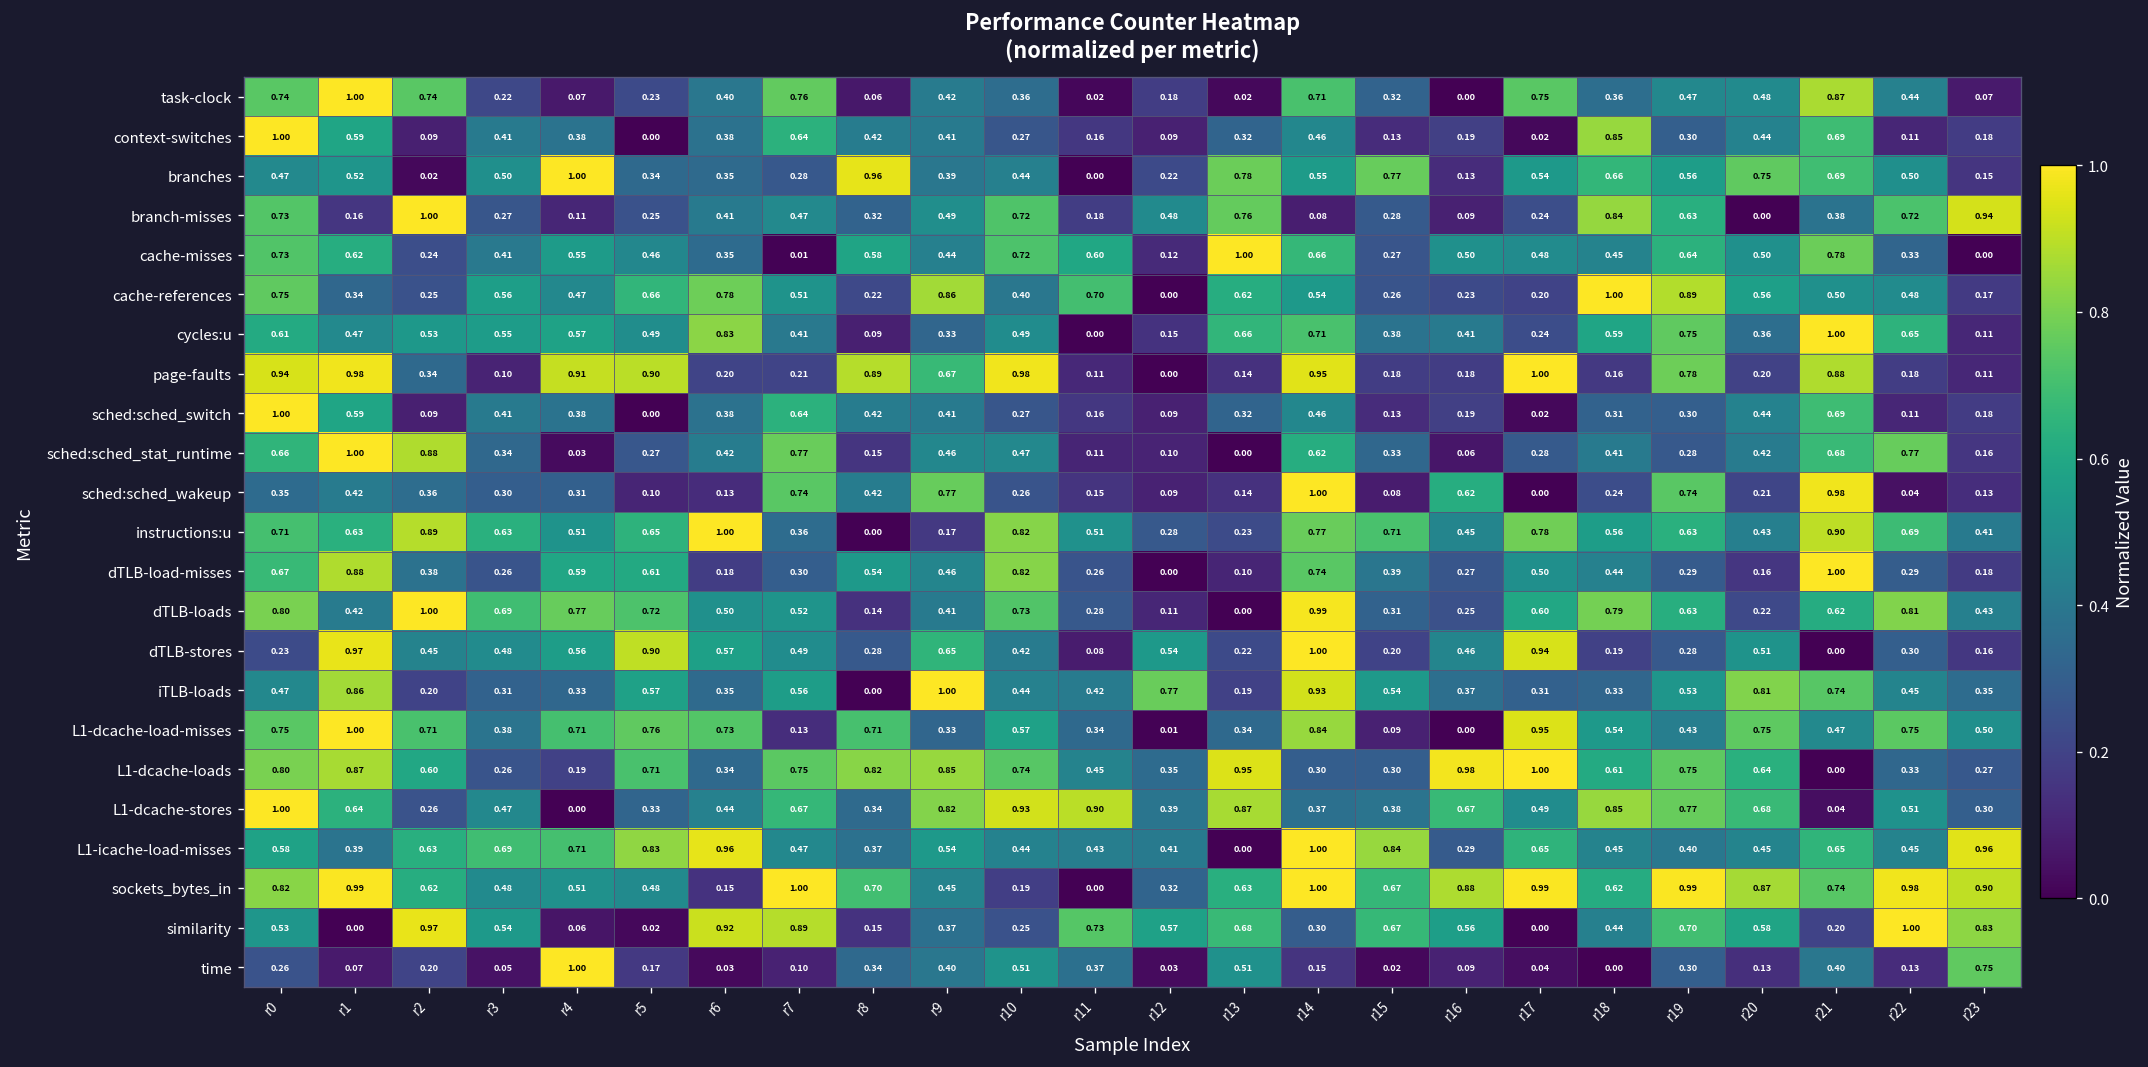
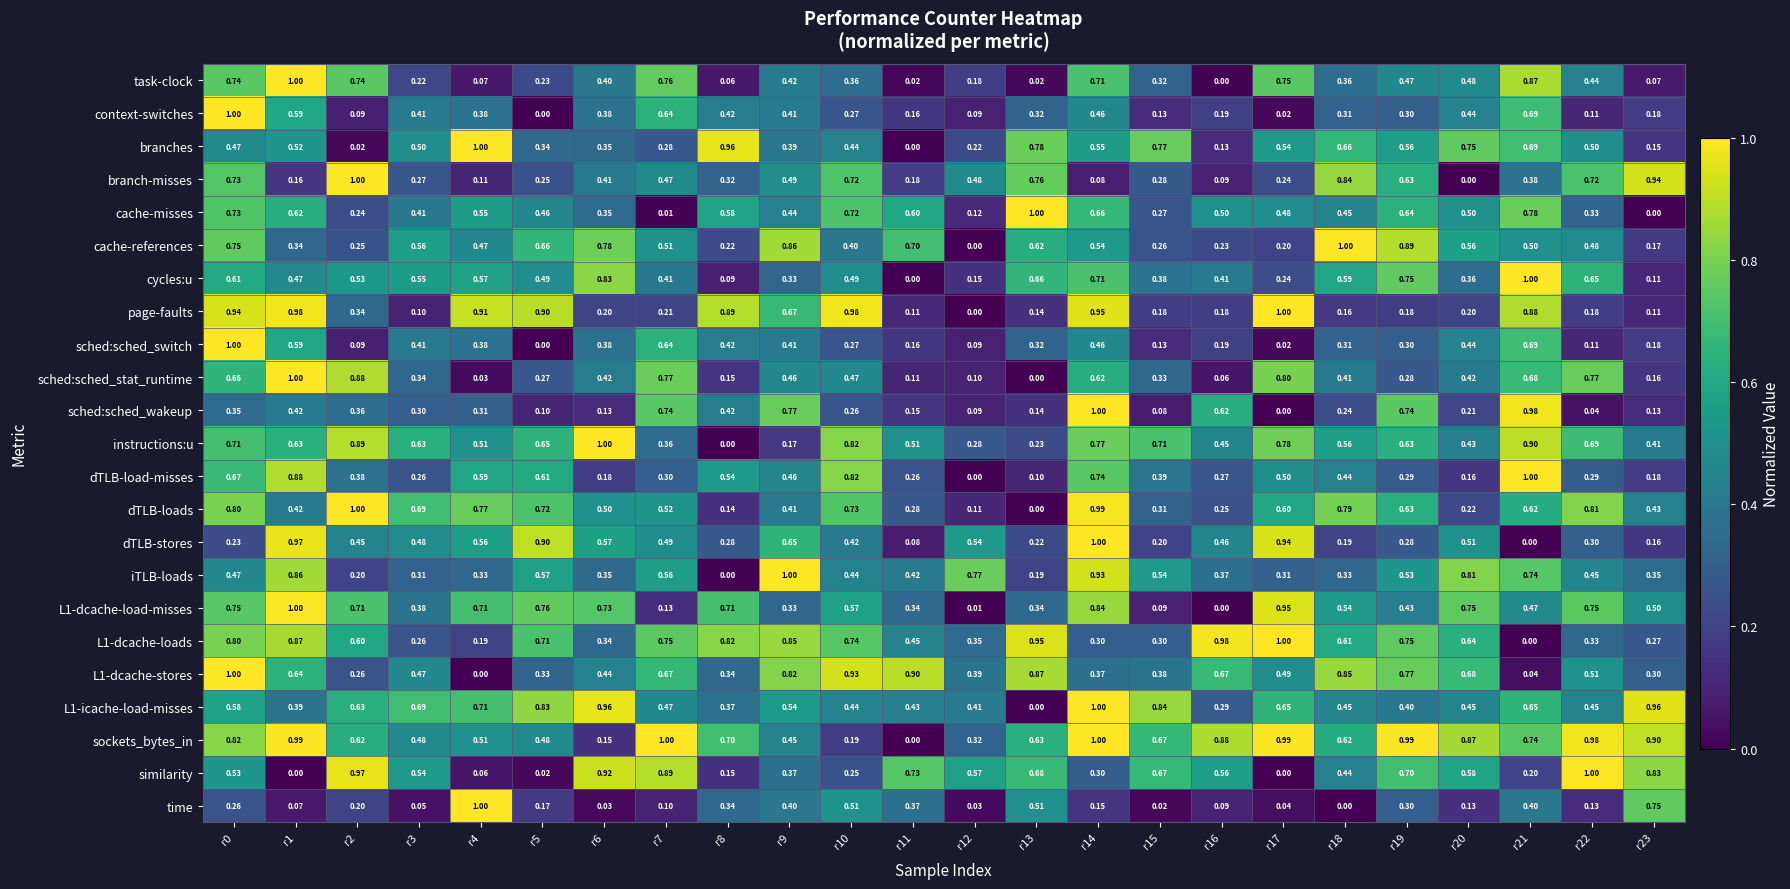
  {
    "context-switches": {
      "r0": 1.00,
      "r1": 0.59,
      "r2": 0.09,
      "r3": 0.41,
      "r4": 0.38,
      "r5": 0.00,
      "r6": 0.38,
      "r7": 0.64,
      "r8": 0.42,
      "r9": 0.41,
      "r10": 0.27,
      "r11": 0.16,
      "r12": 0.09,
      "r13": 0.32,
      "r14": 0.46,
      "r15": 0.13,
      "r16": 0.19,
      "r17": 0.02,
-     "r18": 0.85,
+     "r18": 0.31,
      "r19": 0.30,
      "r20": 0.44,
      "r21": 0.69,
      "r22": 0.11,
      "r23": 0.18
    },
    "page-faults": {
      "r0": 0.94,
      "r1": 0.98,
      "r2": 0.34,
      "r3": 0.10,
      "r4": 0.91,
      "r5": 0.90,
      "r6": 0.20,
      "r7": 0.21,
      "r8": 0.89,
      "r9": 0.67,
      "r10": 0.98,
      "r11": 0.11,
      "r12": 0.00,
      "r13": 0.14,
      "r14": 0.95,
      "r15": 0.18,
      "r16": 0.18,
      "r17": 1.00,
      "r18": 0.16,
-     "r19": 0.78,
+     "r19": 0.18,
      "r20": 0.20,
      "r21": 0.88,
      "r22": 0.18,
      "r23": 0.11
    },
    "sched:sched_stat_runtime": {
      "r0": 0.66,
      "r1": 1.00,
      "r2": 0.88,
      "r3": 0.34,
      "r4": 0.03,
      "r5": 0.27,
      "r6": 0.42,
      "r7": 0.77,
      "r8": 0.15,
      "r9": 0.46,
      "r10": 0.47,
      "r11": 0.11,
      "r12": 0.10,
      "r13": 0.00,
      "r14": 0.62,
      "r15": 0.33,
      "r16": 0.06,
-     "r17": 0.28,
+     "r17": 0.80,
      "r18": 0.41,
      "r19": 0.28,
      "r20": 0.42,
      "r21": 0.68,
      "r22": 0.77,
      "r23": 0.16
    }
  }
